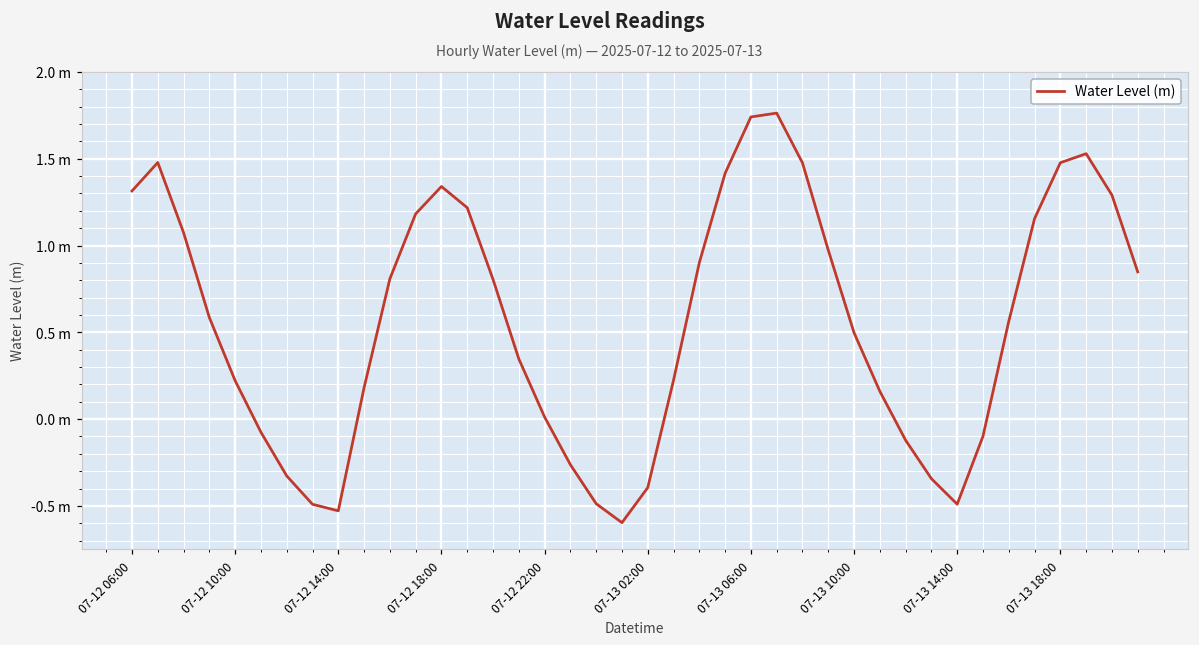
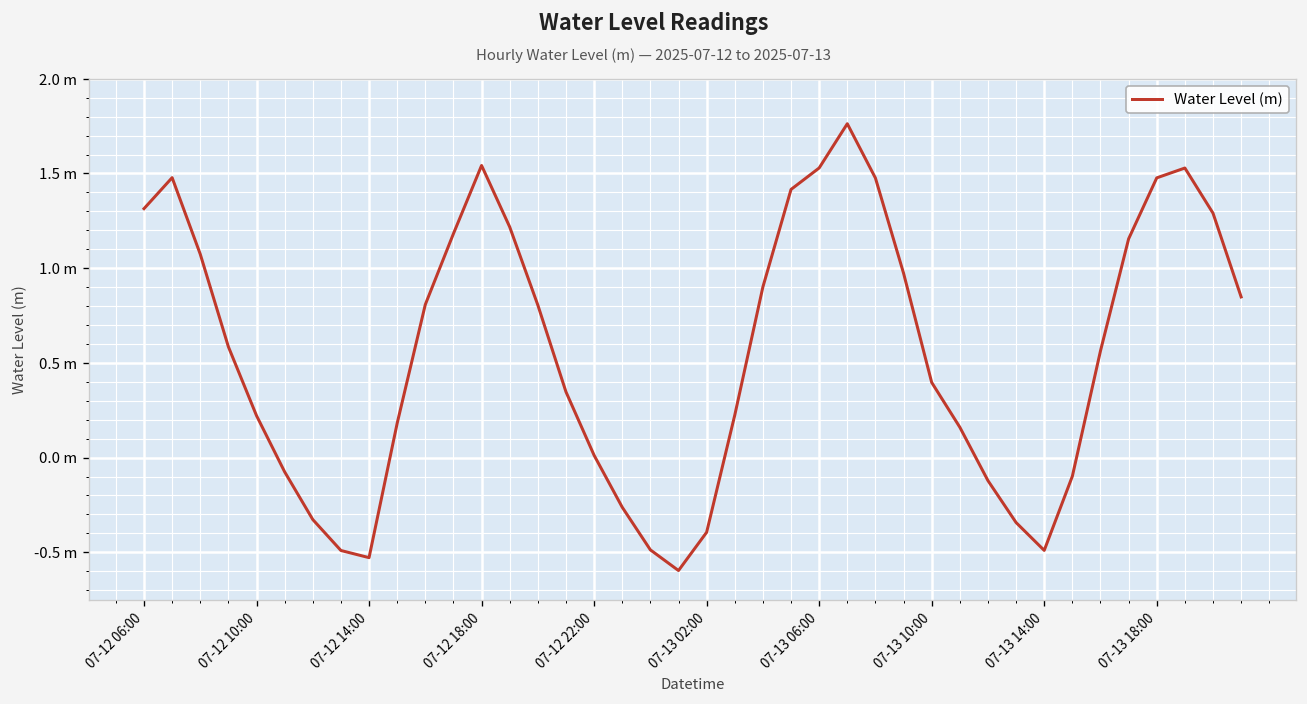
  {
    "07-12 06:00": "1.31 m",
    "07-12 10:00": "0.22 m",
    "07-12 14:00": "-0.53 m",
-   "07-12 18:00": "1.34 m",
+   "07-12 18:00": "1.54 m",
    "07-12 22:00": "0.01 m",
    "07-13 02:00": "-0.39 m",
-   "07-13 06:00": "1.74 m",
-   "07-13 10:00": "0.50 m",
+   "07-13 06:00": "1.53 m",
+   "07-13 10:00": "0.40 m",
    "07-13 14:00": "-0.49 m",
    "07-13 18:00": "1.48 m"
  }
